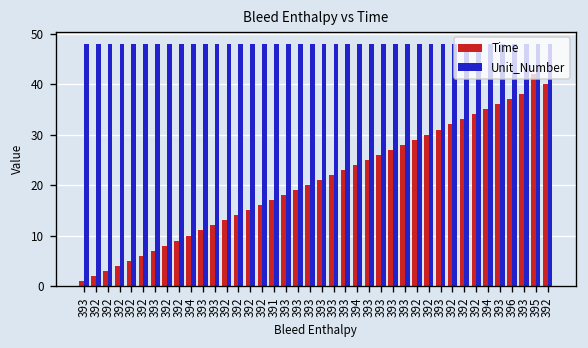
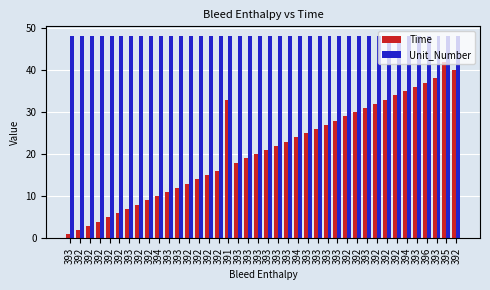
  {
    "Time": {
-     "391": 17,
+     "391": 33,
      "396": 37
    },
    "Unit_Number": {
      "391": 48
    }
  }
